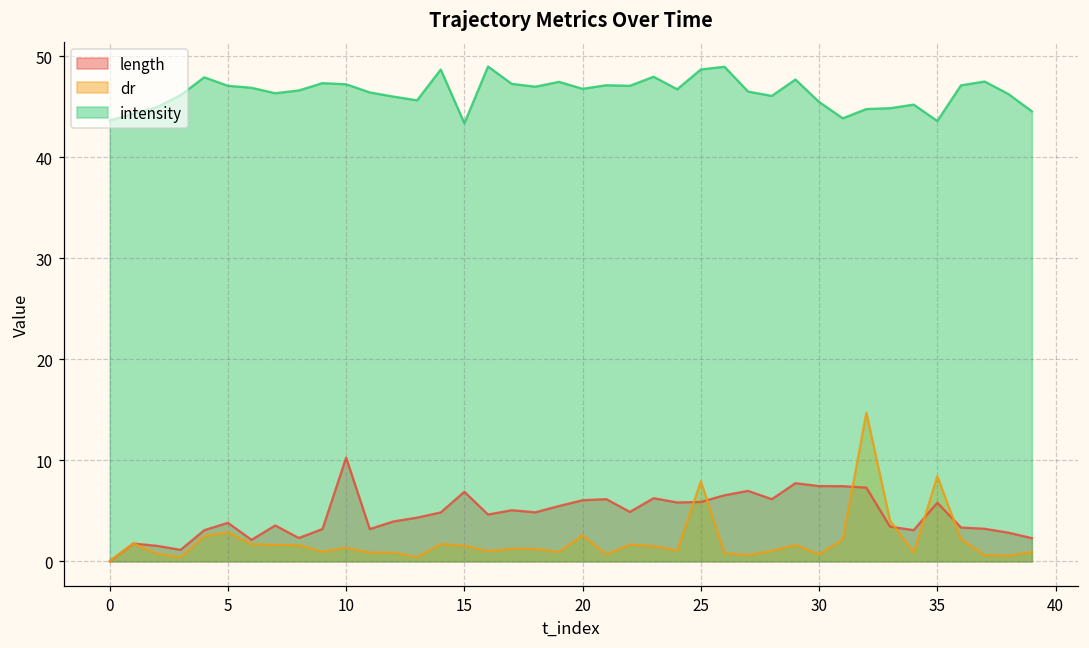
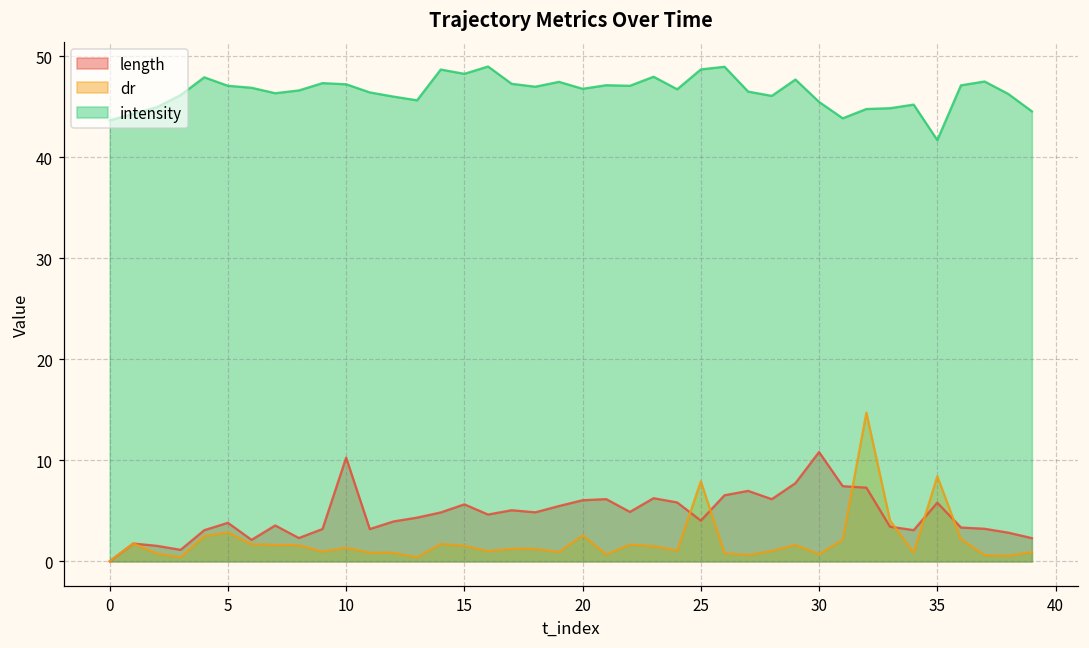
  {
    "length": {
      "5": 4,
      "10": 10,
-     "15": 7,
+     "15": 6,
      "20": 6,
-     "25": 6,
-     "30": 7,
+     "25": 4,
+     "30": 11,
      "35": 6
    },
    "dr": {
      "5": 3,
      "10": 1,
      "15": 2,
      "20": 3,
      "25": 8,
      "30": 1,
      "35": 8
    },
    "intensity": {
      "5": 47,
      "10": 47,
-     "15": 43,
+     "15": 48,
      "20": 47,
      "25": 49,
      "30": 45,
-     "35": 44
+     "35": 42
    }
  }
